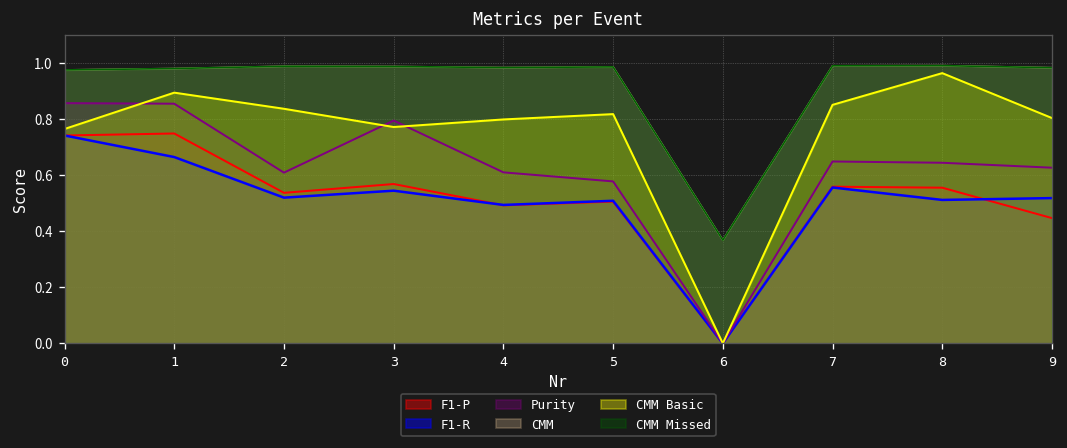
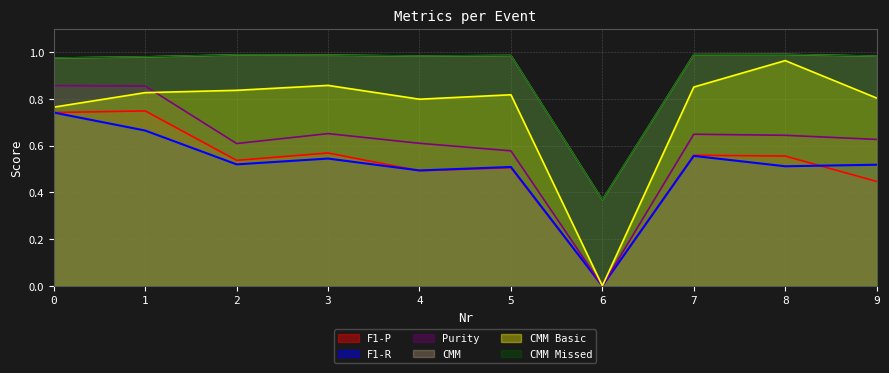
  {
    "F1-P": {
      "1": 0.75,
      "2": 0.54,
      "3": 0.57,
      "8": 0.55,
      "9": 0.45
    },
    "F1-R": {
      "1": 0.66,
      "2": 0.52,
      "3": 0.54,
      "8": 0.51,
      "9": 0.52
    },
    "Purity": {
      "0": 0.86,
      "1": 0.85,
      "2": 0.61,
-     "3": 0.79,
+     "3": 0.65,
      "4": 0.61,
      "5": 0.58,
      "7": 0.65,
      "8": 0.64,
      "9": 0.63
    },
    "CMM Missed": {
      "0": 0.97,
      "1": 0.98,
      "2": 0.99,
      "3": 0.99,
      "4": 0.98,
      "5": 0.99,
      "6": 0.37,
      "7": 0.99,
      "8": 0.99,
      "9": 0.98
    },
    "CMM Basic": {
      "0": 0.76,
-     "1": 0.89,
+     "1": 0.83,
      "2": 0.84,
-     "3": 0.77,
+     "3": 0.86,
      "4": 0.80,
      "5": 0.82,
      "7": 0.85,
      "8": 0.96,
      "9": 0.80
    }
  }
